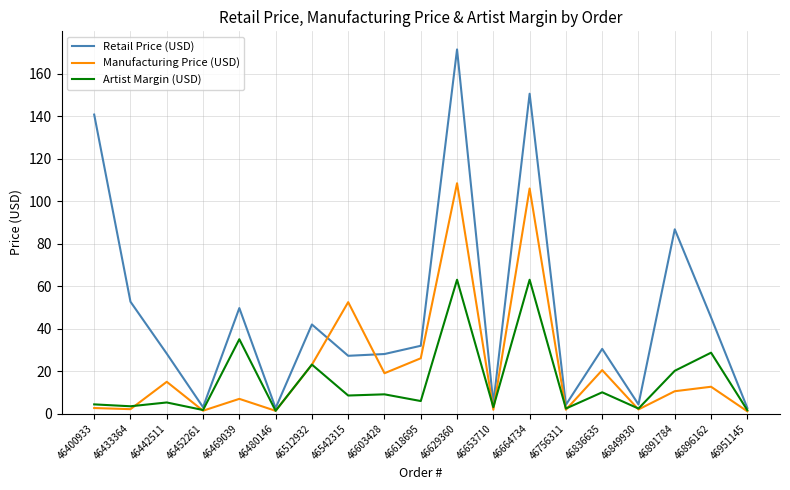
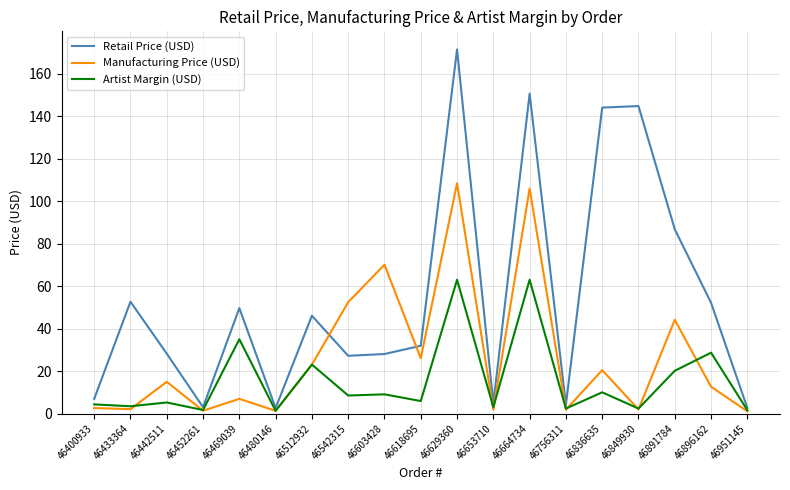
  {
    "Retail Price (USD)": {
-     "46400933": 141,
+     "46400933": 7,
      "46433364": 53,
      "46442511": 28,
      "46452261": 3,
      "46469039": 50,
      "46480146": 3,
-     "46512932": 42,
+     "46512932": 46,
      "46542315": 27,
      "46603428": 28,
      "46618695": 32,
      "46629360": 171,
      "46653710": 5,
      "46664734": 151,
      "46756311": 4,
-     "46836635": 30,
-     "46849930": 4,
+     "46836635": 144,
+     "46849930": 145,
      "46891784": 87,
-     "46896162": 45
+     "46896162": 52
    },
    "Manufacturing Price (USD)": {
      "46400933": 3,
      "46433364": 2,
      "46442511": 15,
      "46469039": 7,
      "46542315": 52,
-     "46603428": 19,
+     "46603428": 70,
      "46618695": 26,
      "46629360": 108,
      "46664734": 106,
      "46836635": 20,
-     "46891784": 11,
+     "46891784": 44,
      "46896162": 13
    },
    "Artist Margin (USD)": {
      "46400933": 4,
      "46433364": 3,
      "46442511": 5,
      "46469039": 35,
      "46542315": 8,
      "46603428": 9,
      "46618695": 6,
      "46629360": 63,
      "46664734": 63,
      "46836635": 10,
      "46891784": 20,
      "46896162": 29
    }
  }
